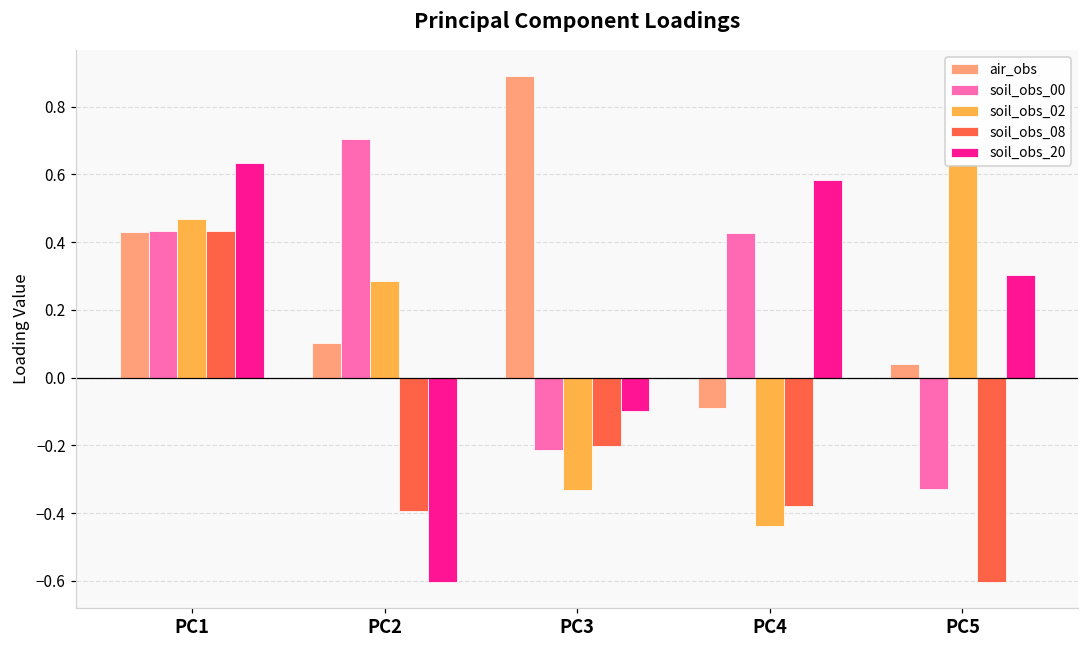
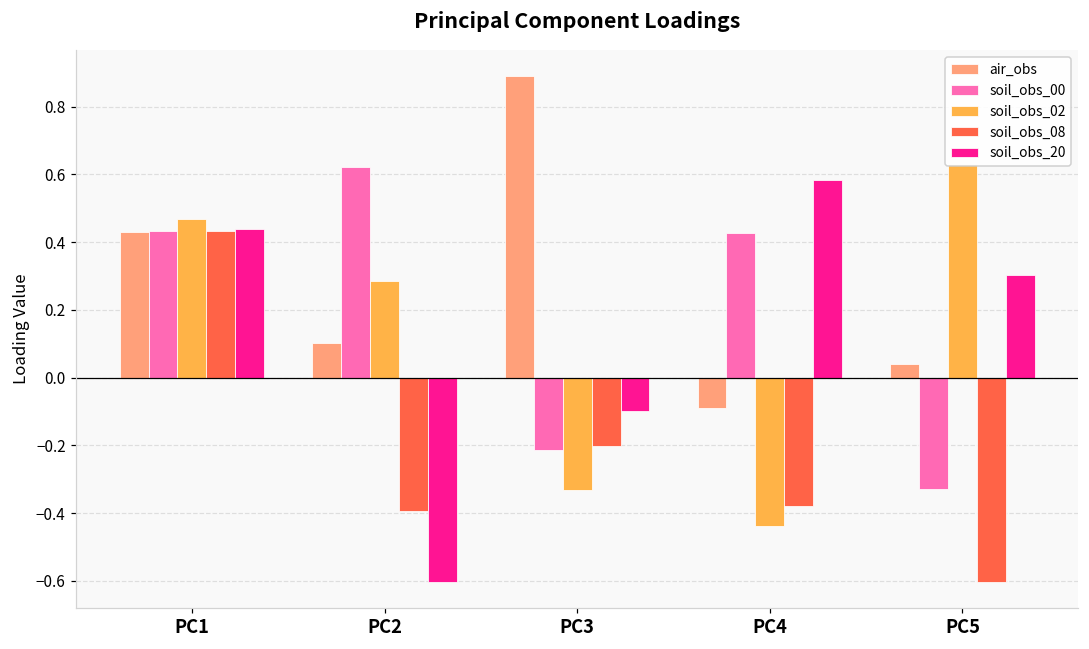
  {
    "soil_obs_00": {
      "PC1": 0.43,
-     "PC2": 0.71,
+     "PC2": 0.62,
      "PC3": -0.21,
      "PC4": 0.43,
      "PC5": -0.33
    },
    "soil_obs_08": {
      "PC1": 0.43,
      "PC2": -0.39,
      "PC3": -0.20,
      "PC4": -0.38,
      "PC5": -0.60
    },
    "soil_obs_20": {
-     "PC1": 0.63,
+     "PC1": 0.44,
      "PC2": -0.60,
      "PC3": -0.10,
      "PC4": 0.58,
      "PC5": 0.30
    }
  }
